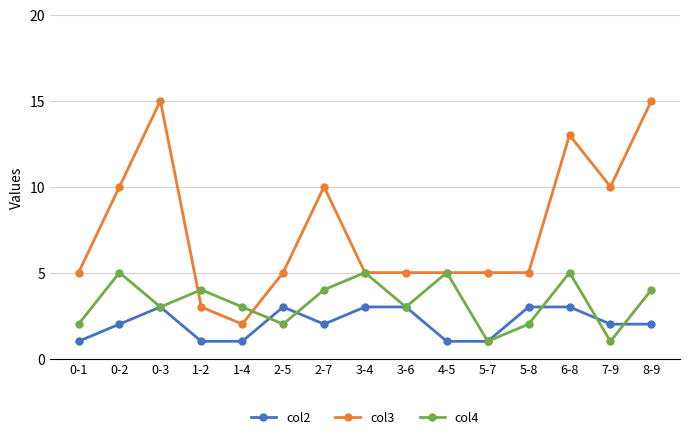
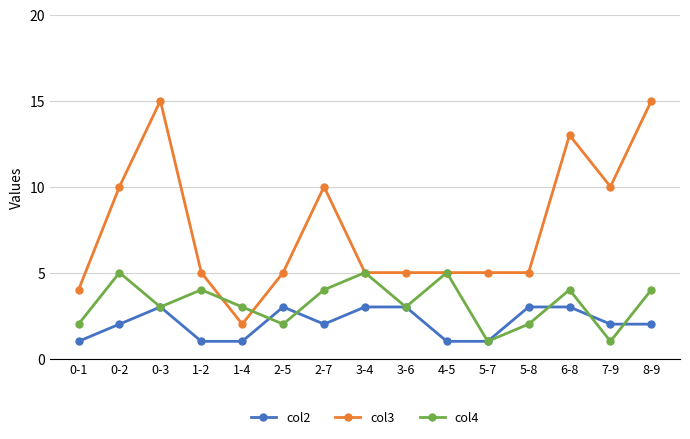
  {
    "col2": {
      "0-1": 1,
      "0-2": 2,
      "1-2": 1,
      "1-4": 1,
      "2-5": 3,
      "2-7": 2,
      "3-4": 3,
      "4-5": 1,
      "5-8": 3,
      "6-8": 3,
      "7-9": 2,
      "8-9": 2
    },
    "col3": {
-     "0-1": 5,
+     "0-1": 4,
      "0-2": 10,
      "0-3": 15,
-     "1-2": 3,
+     "1-2": 5,
      "1-4": 2,
      "2-5": 5,
      "2-7": 10,
      "3-6": 5,
      "5-7": 5,
      "5-8": 5,
      "6-8": 13,
      "7-9": 10,
      "8-9": 15
    },
    "col4": {
      "0-1": 2,
      "0-2": 5,
      "1-2": 4,
      "1-4": 3,
      "2-5": 2,
      "2-7": 4,
      "5-8": 2,
-     "6-8": 5,
+     "6-8": 4,
      "7-9": 1,
      "8-9": 4
    }
  }
